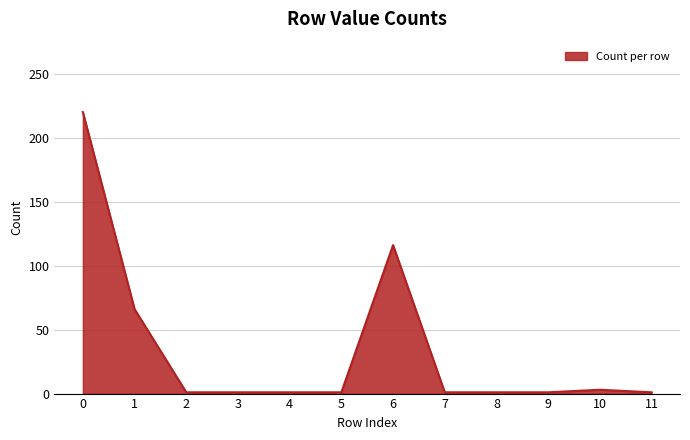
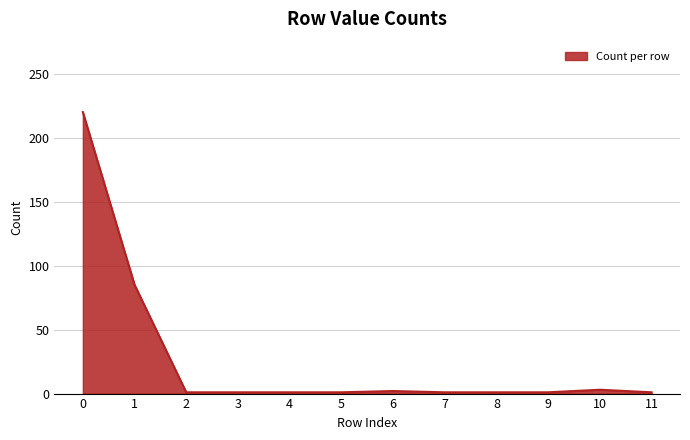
  {
    "0": 220,
-   "1": 66,
+   "1": 85,
    "2": 1,
    "3": 1,
    "4": 1,
    "5": 1,
-   "6": 116,
+   "6": 2,
    "7": 1,
    "8": 1,
    "9": 1,
    "10": 3,
    "11": 1
  }
